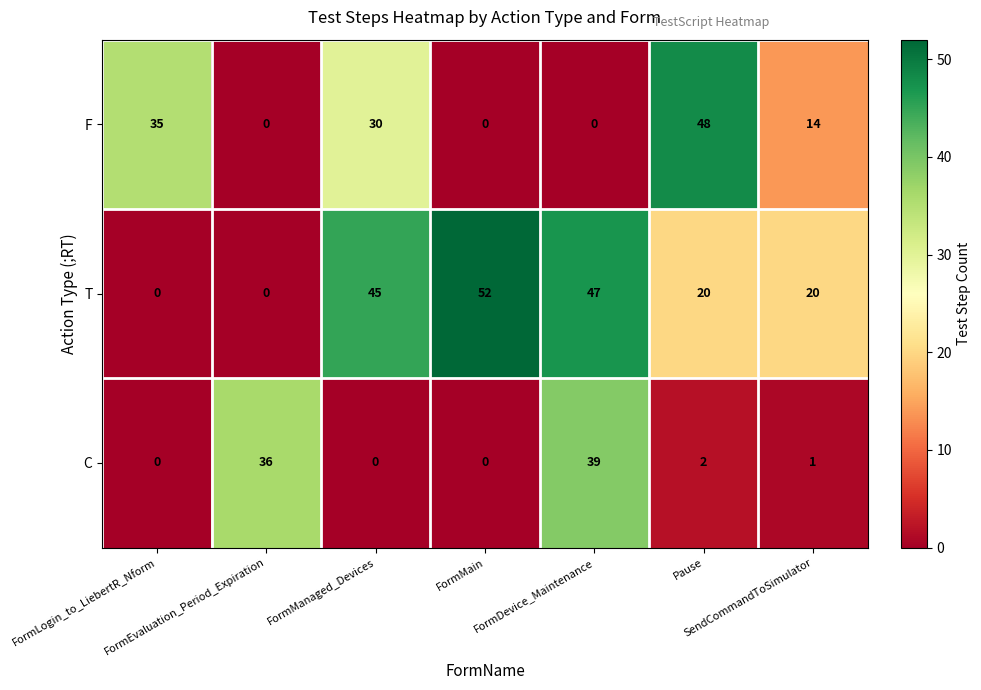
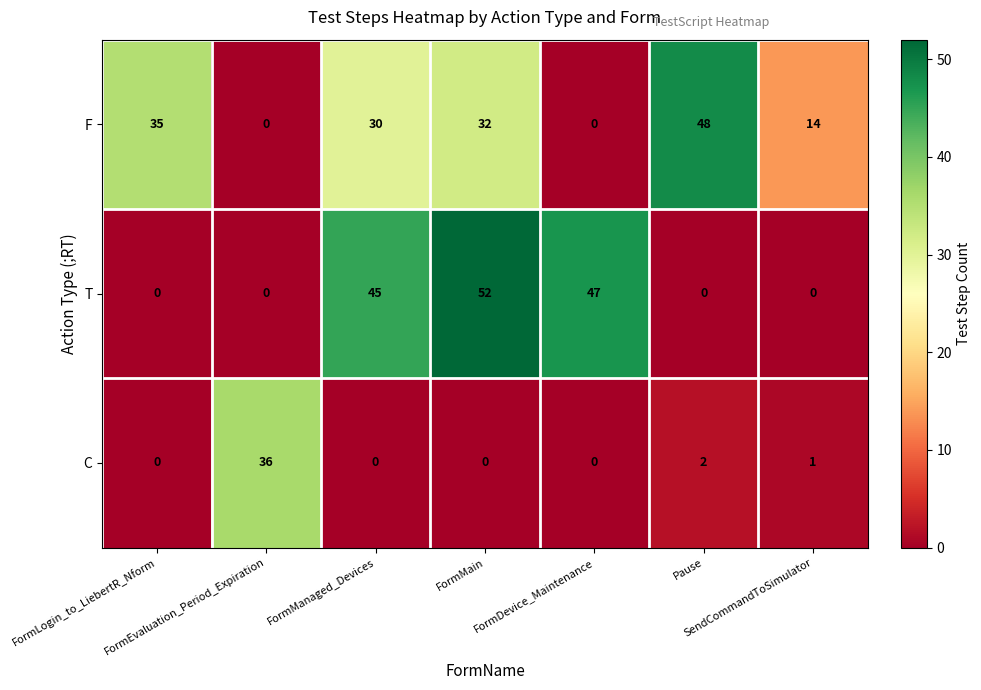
  {
    "F": {
      "FormLogin_to_LiebertR_Nform": 35,
      "FormEvaluation_Period_Expiration": 0,
      "FormManaged_Devices": 30,
-     "FormMain": 0,
+     "FormMain": 32,
      "FormDevice_Maintenance": 0,
      "Pause": 48,
      "SendCommandToSimulator": 14
    },
    "T": {
      "FormLogin_to_LiebertR_Nform": 0,
      "FormEvaluation_Period_Expiration": 0,
      "FormManaged_Devices": 45,
      "FormMain": 52,
      "FormDevice_Maintenance": 47,
-     "Pause": 20,
-     "SendCommandToSimulator": 20
+     "Pause": 0,
+     "SendCommandToSimulator": 0
    },
    "C": {
      "FormLogin_to_LiebertR_Nform": 0,
      "FormEvaluation_Period_Expiration": 36,
      "FormManaged_Devices": 0,
      "FormMain": 0,
-     "FormDevice_Maintenance": 39,
+     "FormDevice_Maintenance": 0,
      "Pause": 2,
      "SendCommandToSimulator": 1
    }
  }
